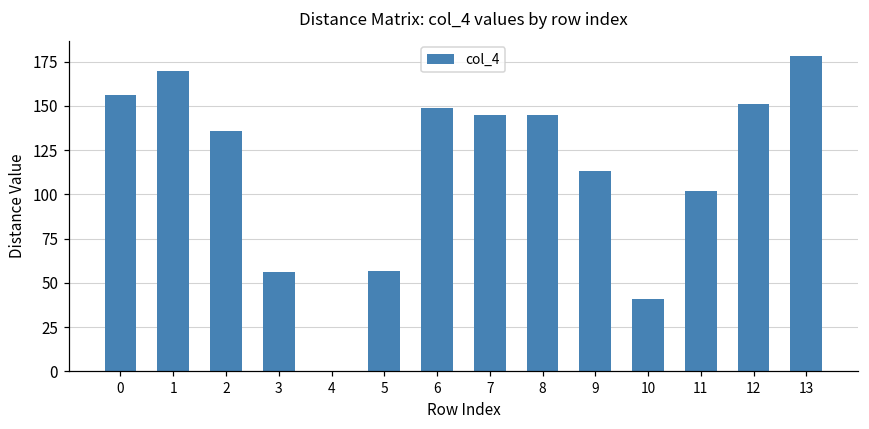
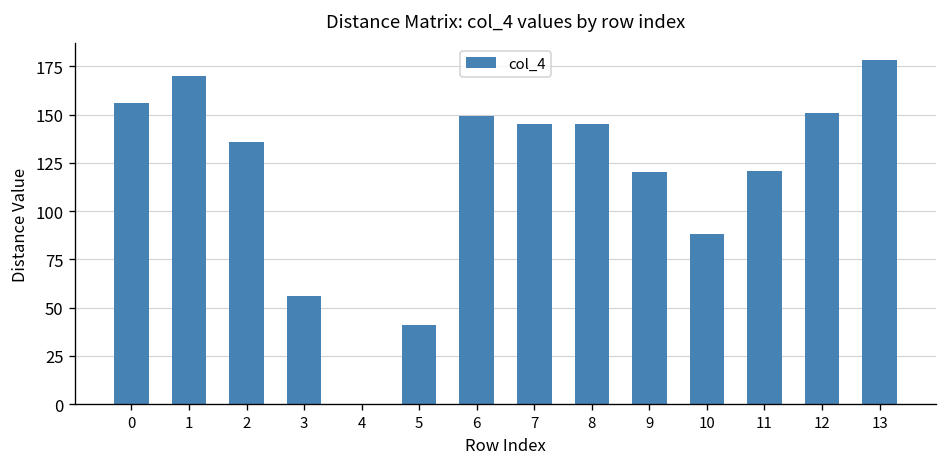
  {
    "0": 156,
    "1": 170,
    "2": 136,
    "3": 56,
    "4": 0,
-   "5": 57,
+   "5": 41,
    "6": 149,
    "7": 145,
    "8": 145,
-   "9": 113,
-   "10": 41,
-   "11": 102,
+   "9": 120,
+   "10": 88,
+   "11": 121,
    "12": 151,
    "13": 178
  }
